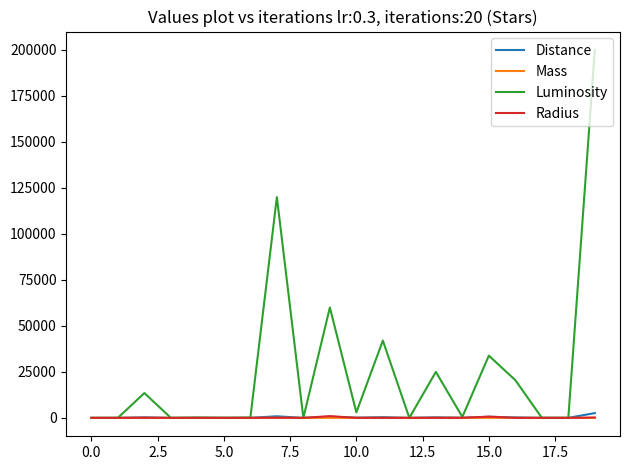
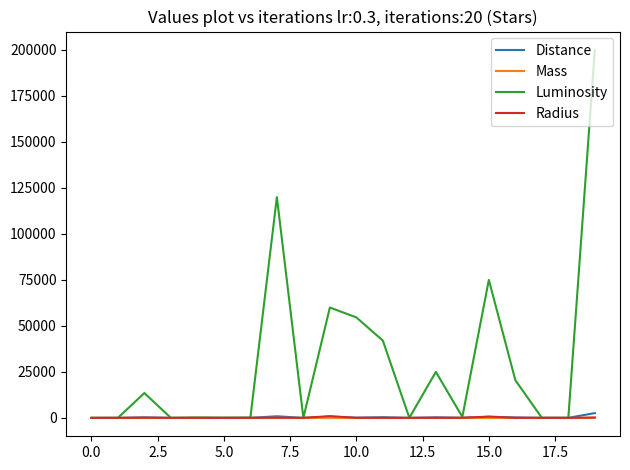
  {
    "Luminosity": {
-     "10.0": 3000,
-     "15.0": 34000
+     "10.0": 55000,
+     "15.0": 75000
    }
  }
